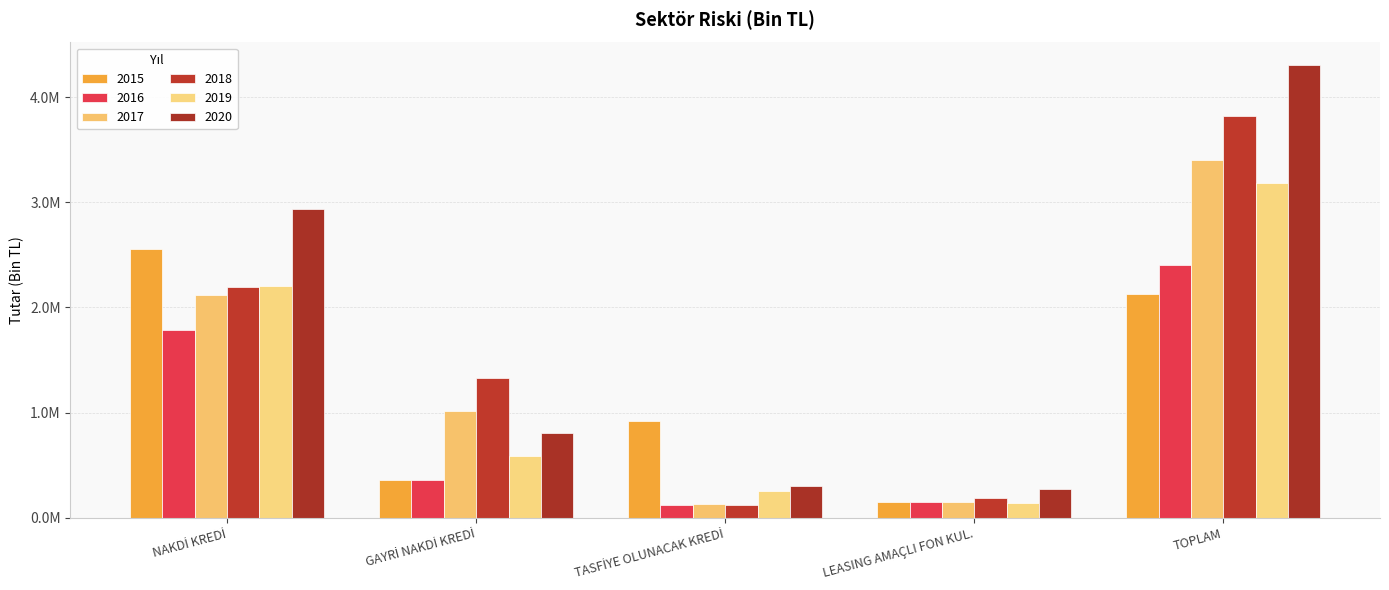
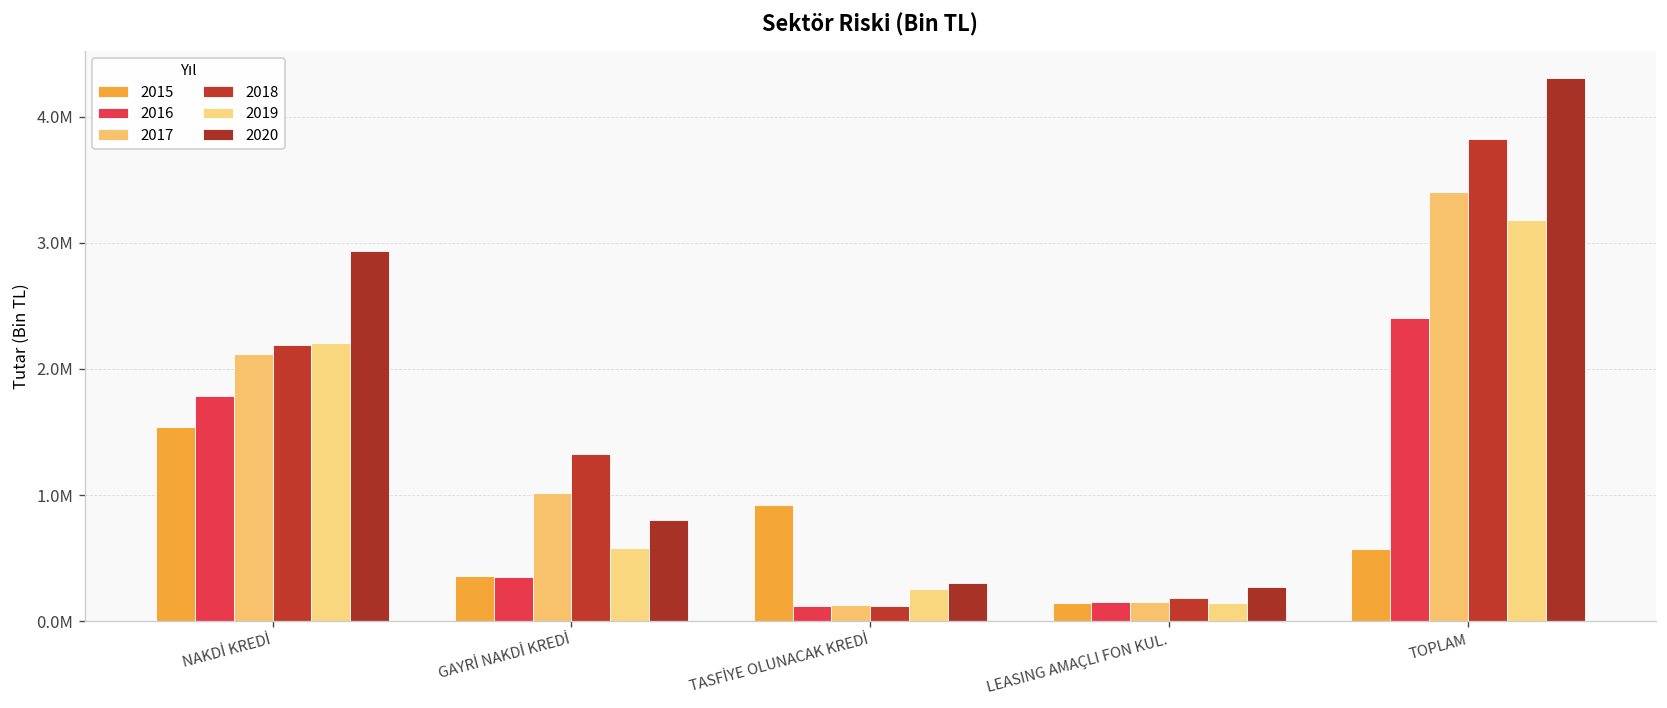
  {
    "2015": {
-     "NAKDİ KREDİ": 2560000,
+     "NAKDİ KREDİ": 1540000,
      "GAYRİ NAKDİ KREDİ": 360000,
      "TASFİYE OLUNACAK KREDİ": 920000,
      "LEASING AMAÇLI FON KUL.": 140000,
-     "TOPLAM": 2130000
+     "TOPLAM": 570000
    }
  }
